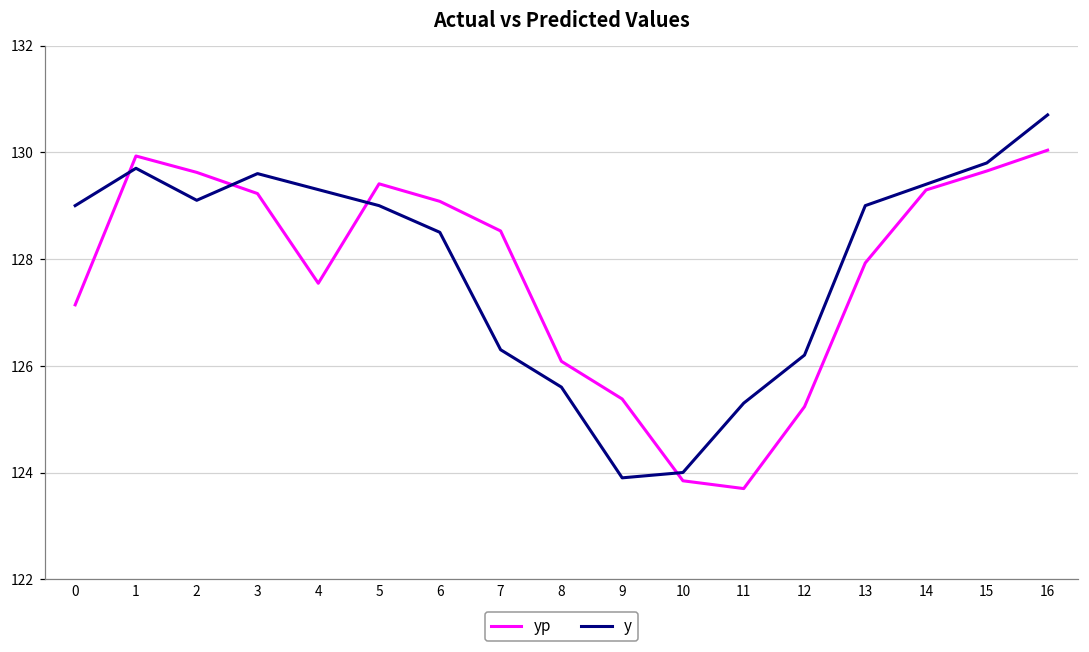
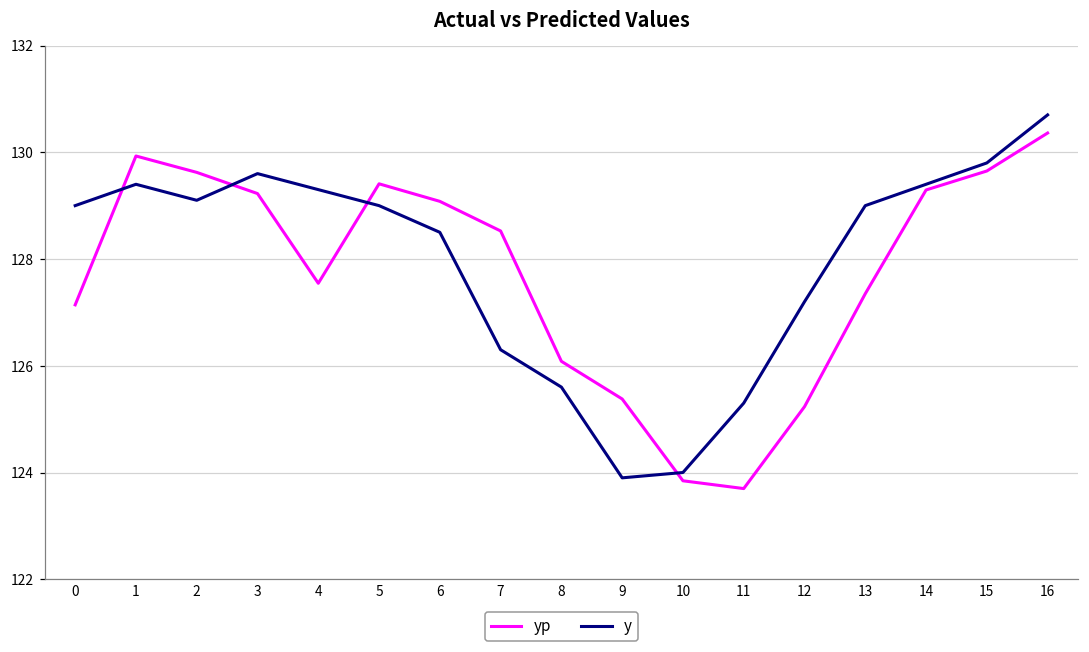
  {
    "yp": {
      "0": 127.1,
      "1": 129.9,
      "2": 129.6,
      "3": 129.2,
      "4": 127.5,
      "5": 129.4,
      "6": 129.1,
      "7": 128.5,
      "8": 126.1,
      "9": 125.4,
      "10": 123.8,
      "11": 123.7,
      "12": 125.2,
-     "13": 127.9,
+     "13": 127.4,
      "14": 129.3,
      "15": 129.6,
-     "16": 130.0
+     "16": 130.4
    },
    "y": {
      "0": 129.0,
-     "1": 129.7,
+     "1": 129.4,
      "2": 129.1,
      "3": 129.6,
      "4": 129.3,
      "5": 129.0,
      "6": 128.5,
      "7": 126.3,
      "8": 125.6,
      "9": 123.9,
      "10": 124.0,
      "11": 125.3,
-     "12": 126.2,
+     "12": 127.2,
      "13": 129.0,
      "14": 129.4,
      "15": 129.8,
      "16": 130.7
    }
  }
